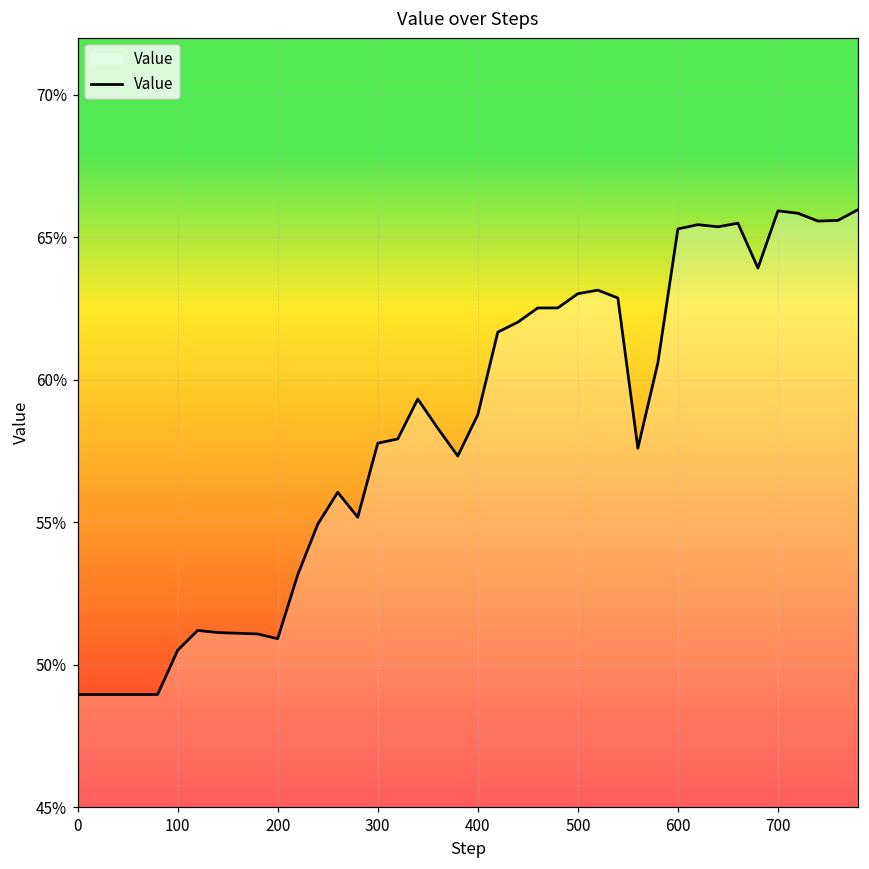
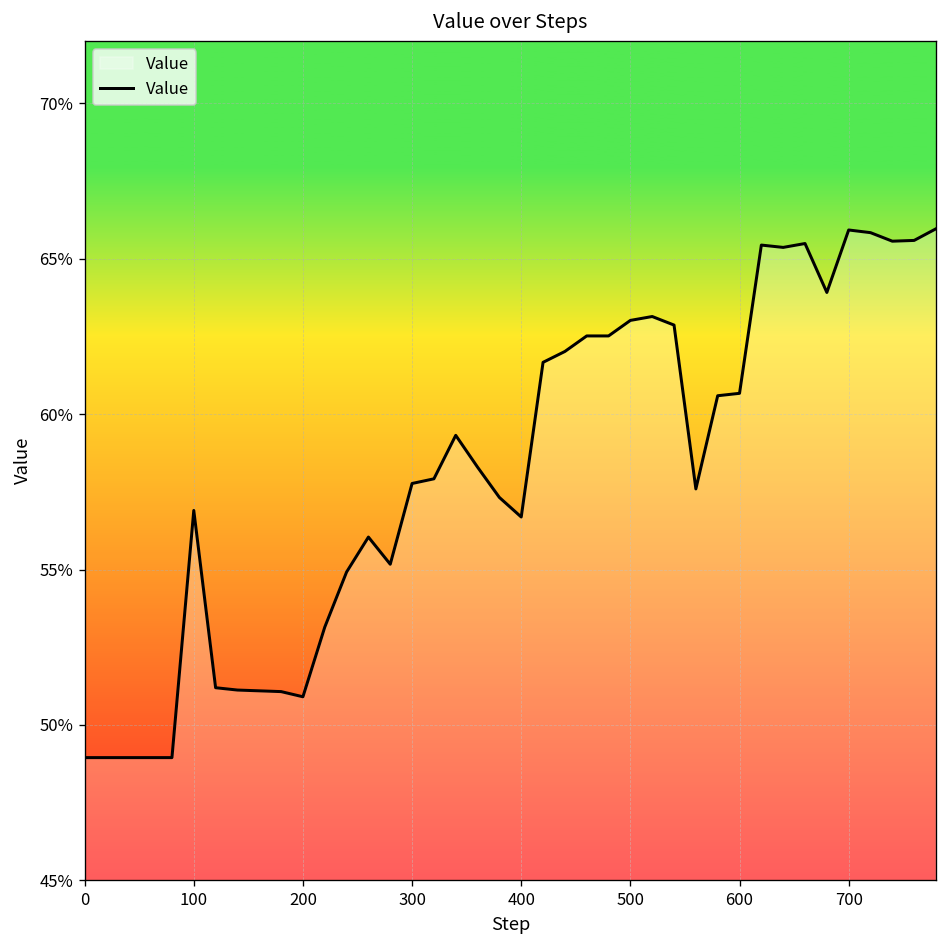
  {
    "0": "49.0%",
-   "100": "50.5%",
+   "100": "56.9%",
    "200": "50.9%",
    "300": "57.8%",
-   "400": "58.8%",
+   "400": "56.7%",
    "500": "63.0%",
-   "600": "65.3%",
+   "600": "60.7%",
    "700": "65.9%"
  }
